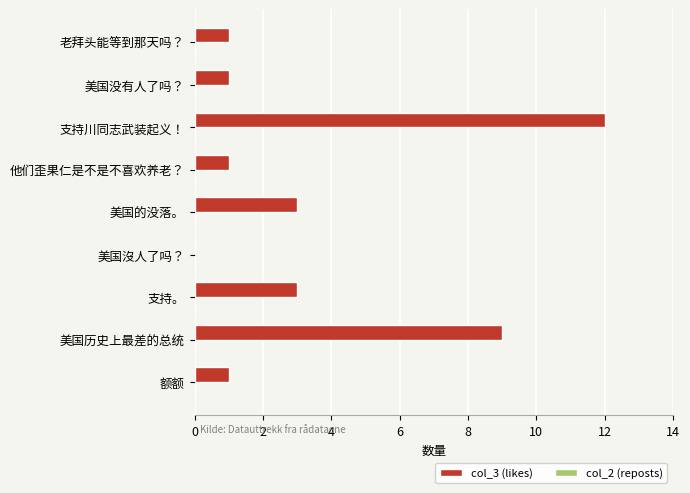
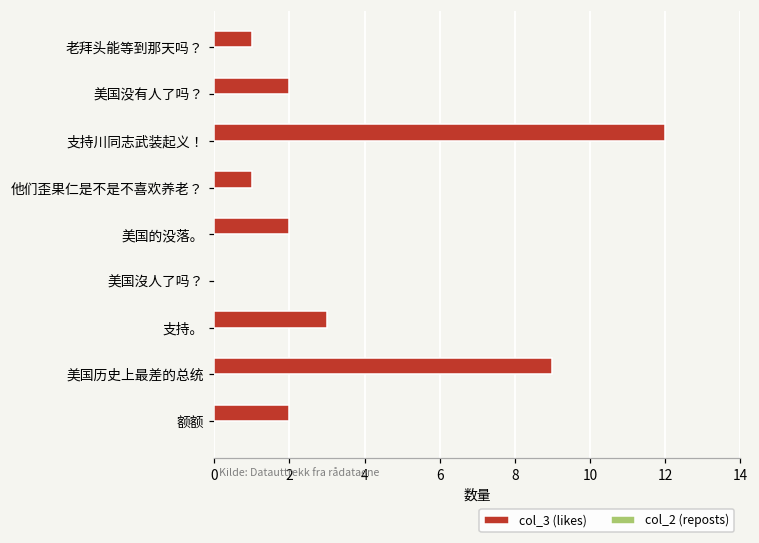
  {
    "col_3 (likes)": {
      "老拜头能等到那天吗？": 1,
-     "美国没有人了吗？": 1,
+     "美国没有人了吗？": 2,
      "支持川同志武装起义！": 12,
      "他们歪果仁是不是不喜欢养老？": 1,
-     "美国的没落。": 3,
+     "美国的没落。": 2,
      "美国沒人了吗？": 0,
      "支持。": 3,
      "美国历史上最差的总统": 9,
-     "额额": 1
+     "额额": 2
    },
    "col_2 (reposts)": {
      "老拜头能等到那天吗？": 0,
      "美国没有人了吗？": 0,
      "支持川同志武装起义！": 0,
      "他们歪果仁是不是不喜欢养老？": 0,
      "美国的没落。": 0,
      "美国沒人了吗？": 0,
      "支持。": 0,
      "美国历史上最差的总统": 0,
      "额额": 0
    }
  }
